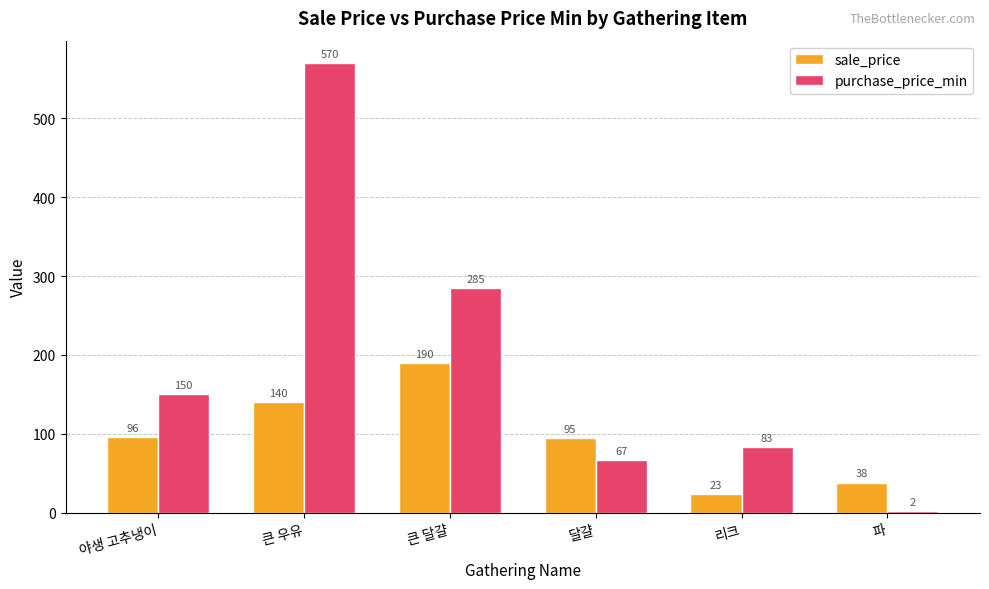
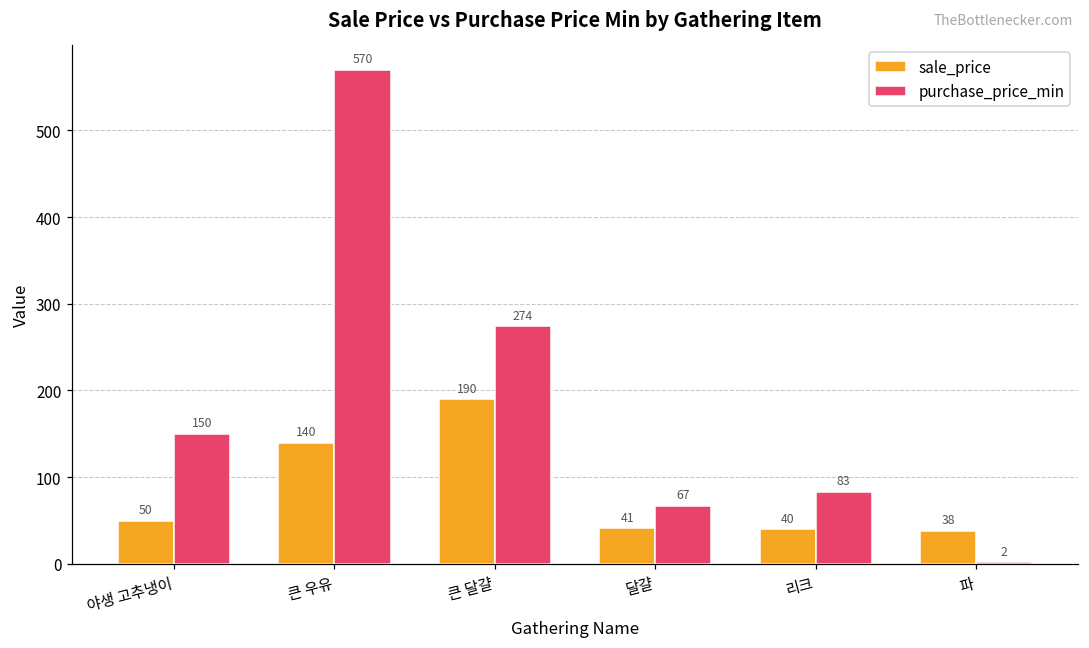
  {
    "sale_price": {
-     "야생 고추냉이": 96,
+     "야생 고추냉이": 50,
      "큰 우유": 140,
      "큰 달걀": 190,
-     "달걀": 95,
-     "리크": 23,
+     "달걀": 41,
+     "리크": 40,
      "파": 38
    },
    "purchase_price_min": {
      "야생 고추냉이": 150,
      "큰 우유": 570,
-     "큰 달걀": 285,
+     "큰 달걀": 274,
      "달걀": 67,
      "리크": 83,
      "파": 2
    }
  }
